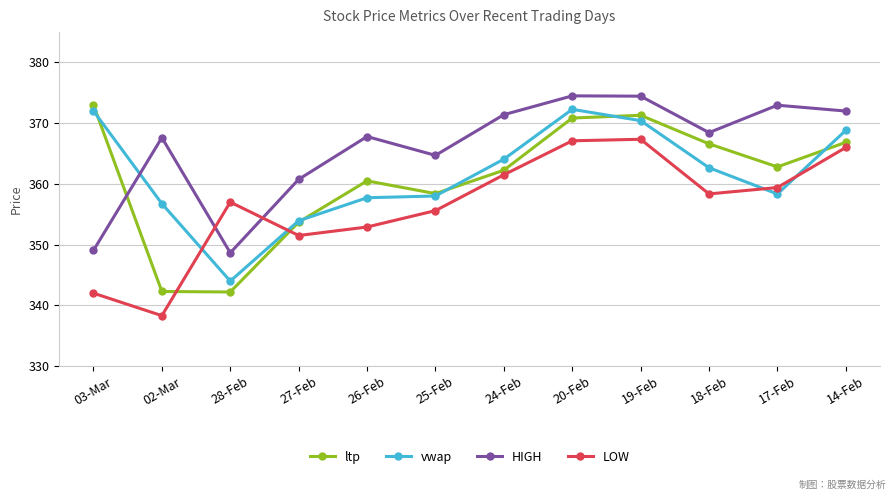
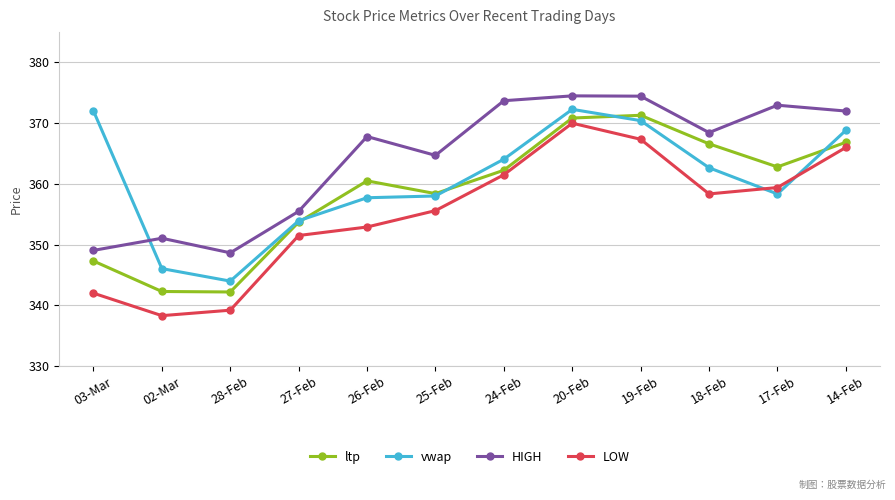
  {
    "ltp": {
-     "03-Mar": 373,
+     "03-Mar": 347,
      "02-Mar": 342,
      "28-Feb": 342,
      "26-Feb": 361,
      "24-Feb": 362,
      "20-Feb": 371,
      "19-Feb": 371,
      "18-Feb": 367,
      "17-Feb": 363,
      "14-Feb": 367
    },
    "vwap": {
      "03-Mar": 372,
-     "02-Mar": 357,
+     "02-Mar": 346,
      "28-Feb": 344,
      "26-Feb": 358,
      "24-Feb": 364,
      "20-Feb": 372,
      "19-Feb": 370,
      "18-Feb": 363,
      "17-Feb": 358,
      "14-Feb": 369
    },
    "HIGH": {
      "03-Mar": 349,
-     "02-Mar": 368,
+     "02-Mar": 351,
      "28-Feb": 349,
-     "27-Feb": 361,
+     "27-Feb": 355,
      "26-Feb": 368,
      "25-Feb": 365,
-     "24-Feb": 371,
+     "24-Feb": 374,
      "20-Feb": 375,
      "19-Feb": 374,
      "18-Feb": 368,
      "17-Feb": 373,
      "14-Feb": 372
    },
    "LOW": {
      "03-Mar": 342,
      "02-Mar": 338,
-     "28-Feb": 357,
+     "28-Feb": 339,
      "27-Feb": 352,
      "26-Feb": 353,
      "25-Feb": 356,
      "24-Feb": 362,
-     "20-Feb": 367,
+     "20-Feb": 370,
      "19-Feb": 367,
      "18-Feb": 358,
      "17-Feb": 359,
      "14-Feb": 366
    }
  }
